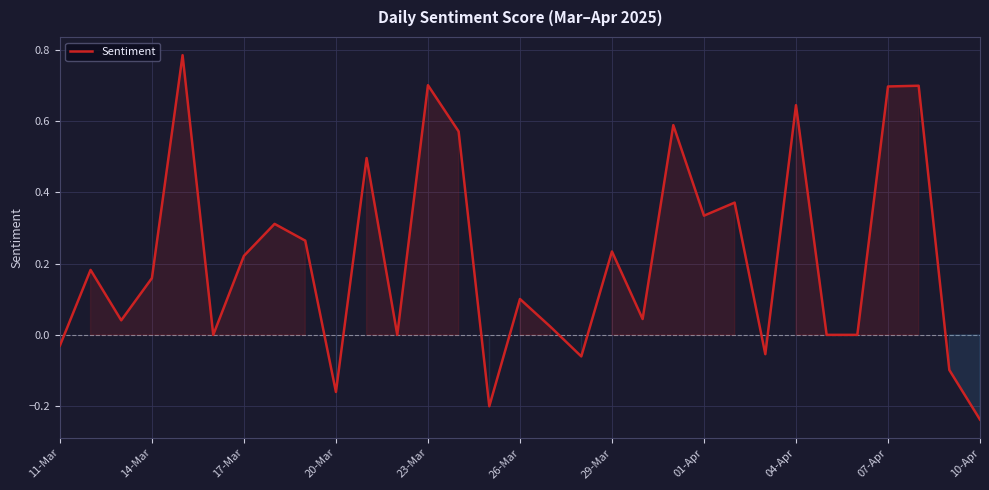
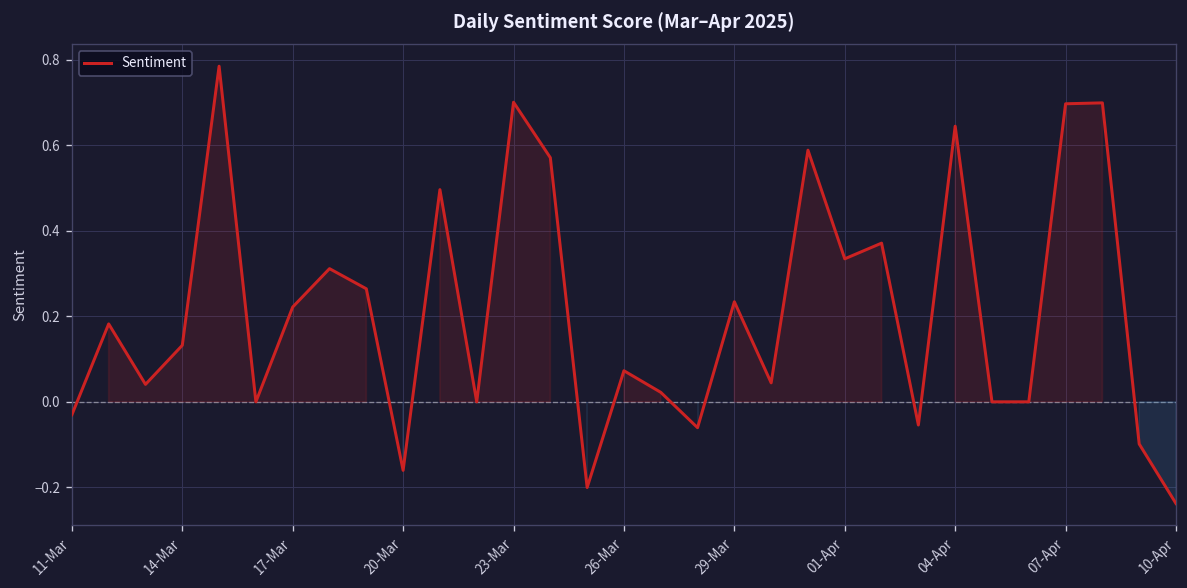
  {
    "11-Mar": -0.03,
-   "14-Mar": 0.16,
+   "14-Mar": 0.13,
    "17-Mar": 0.22,
    "20-Mar": -0.16,
    "23-Mar": 0.70,
-   "26-Mar": 0.10,
+   "26-Mar": 0.07,
    "29-Mar": 0.23,
    "01-Apr": 0.33,
    "04-Apr": 0.64,
    "07-Apr": 0.70,
    "10-Apr": -0.24
  }
